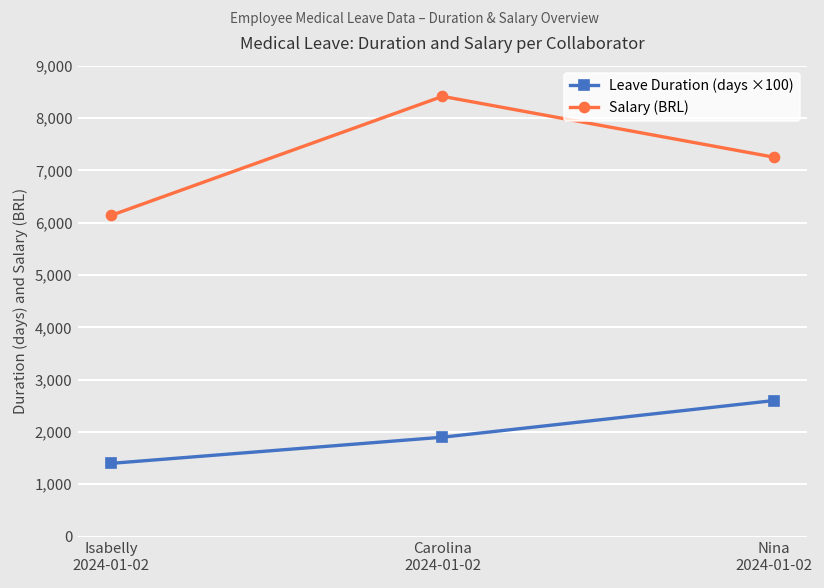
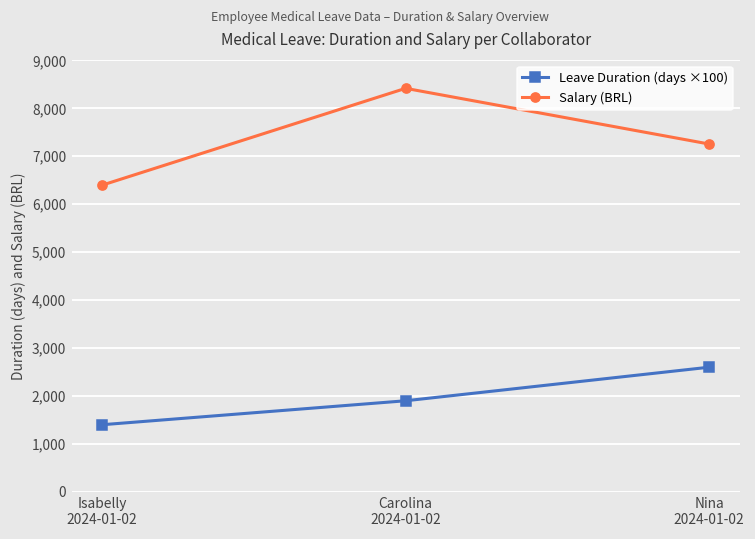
  {
    "Leave Duration (days ×100)": {
      "Isabelly 2024-01-02": "1,400",
      "Carolina 2024-01-02": "1,900",
      "Nina 2024-01-02": "2,600"
    },
    "Salary (BRL)": {
-     "Isabelly 2024-01-02": "6,100",
+     "Isabelly 2024-01-02": "6,400",
      "Carolina 2024-01-02": "8,400",
      "Nina 2024-01-02": "7,300"
    }
  }
